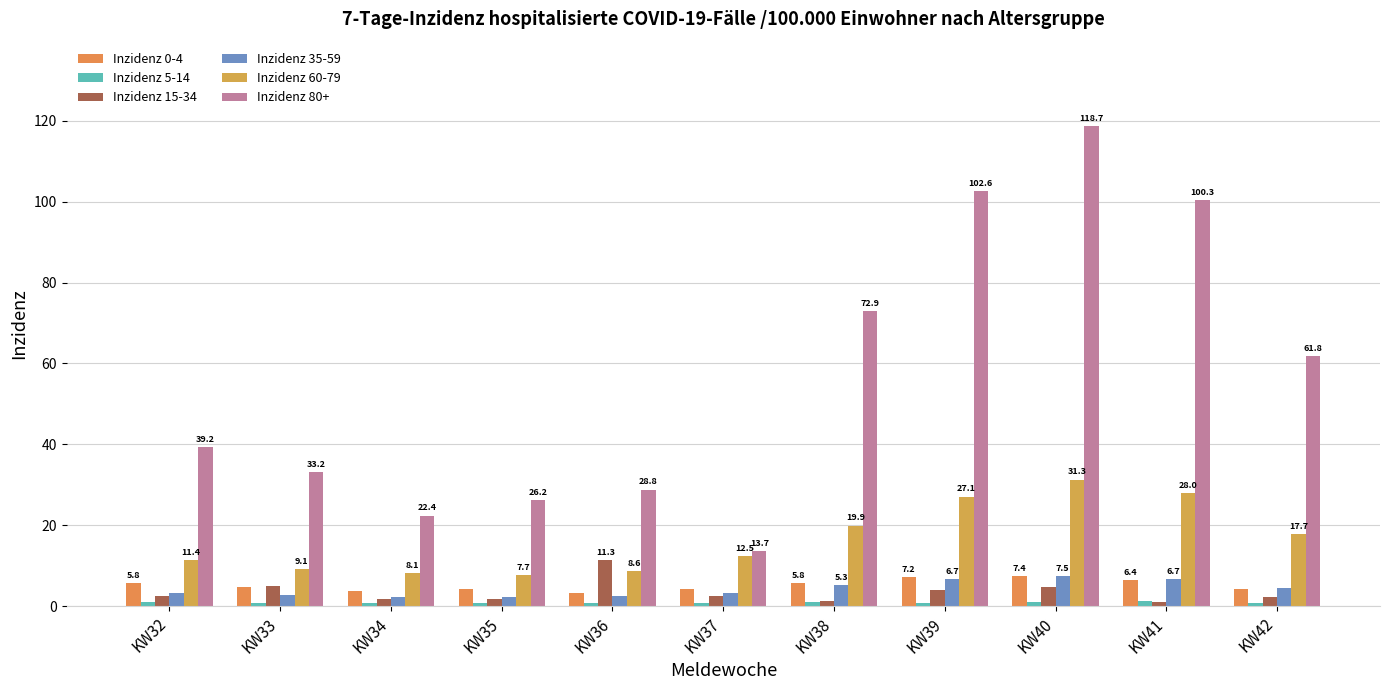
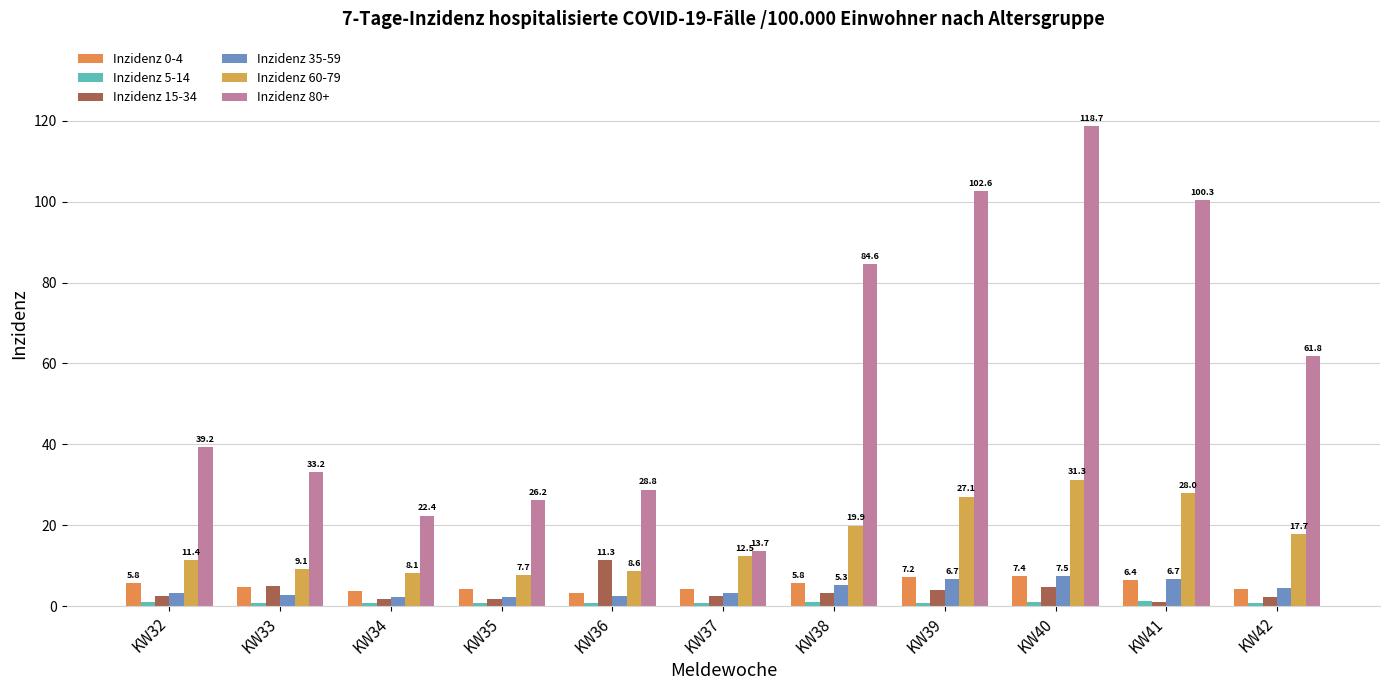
  {
    "Inzidenz 15-34": {
      "KW32": 2,
      "KW33": 5,
      "KW34": 2,
      "KW35": 2,
      "KW37": 2,
-     "KW38": 1,
+     "KW38": 3,
      "KW39": 4,
      "KW40": 5,
      "KW41": 1,
      "KW42": 2
    },
    "Inzidenz 80+": {
      "KW32": 39.2,
      "KW33": 33.2,
      "KW34": 22.4,
      "KW35": 26.2,
      "KW36": 28.8,
      "KW37": 13.7,
-     "KW38": 72.9,
+     "KW38": 84.6,
      "KW39": 102.6,
      "KW40": 118.7,
      "KW41": 100.3,
      "KW42": 61.8
    }
  }
